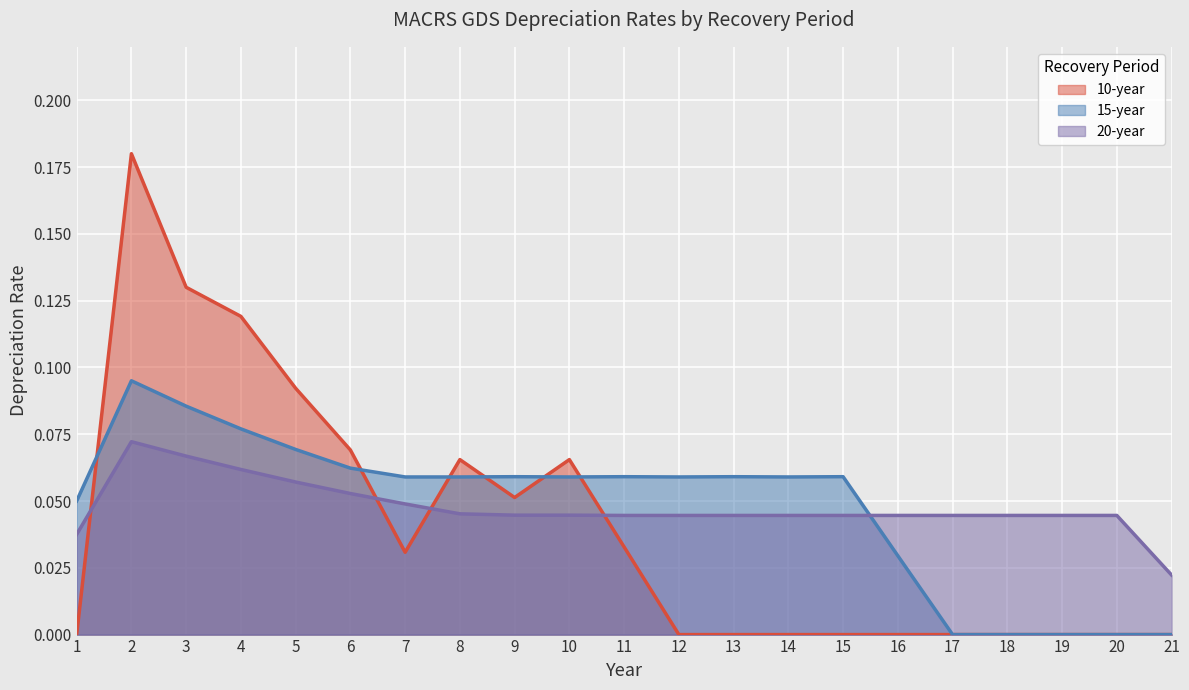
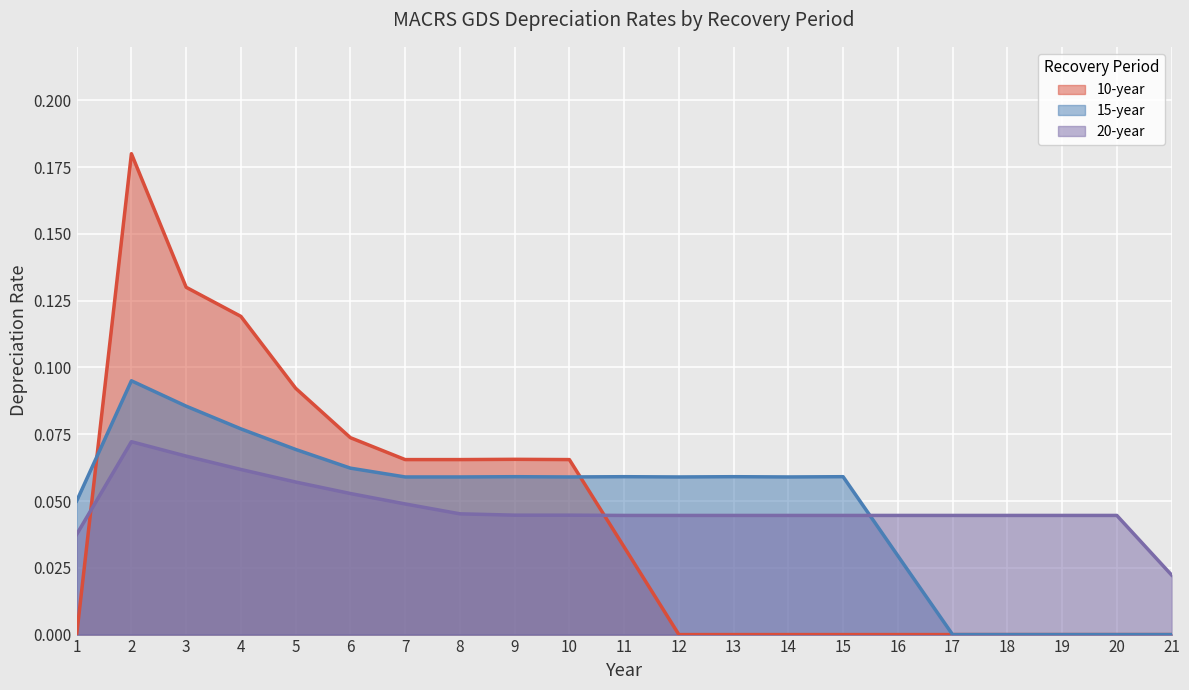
  {
    "10-year": {
      "1": 0.000,
      "2": 0.180,
      "3": 0.130,
      "4": 0.119,
      "5": 0.092,
-     "6": 0.069,
-     "7": 0.031,
+     "6": 0.074,
+     "7": 0.066,
      "8": 0.066,
-     "9": 0.051,
+     "9": 0.066,
      "10": 0.066,
      "11": 0.033,
      "12": 0.000,
      "13": 0.000,
      "14": 0.000,
      "15": 0.000,
      "16": 0.000
    }
  }
